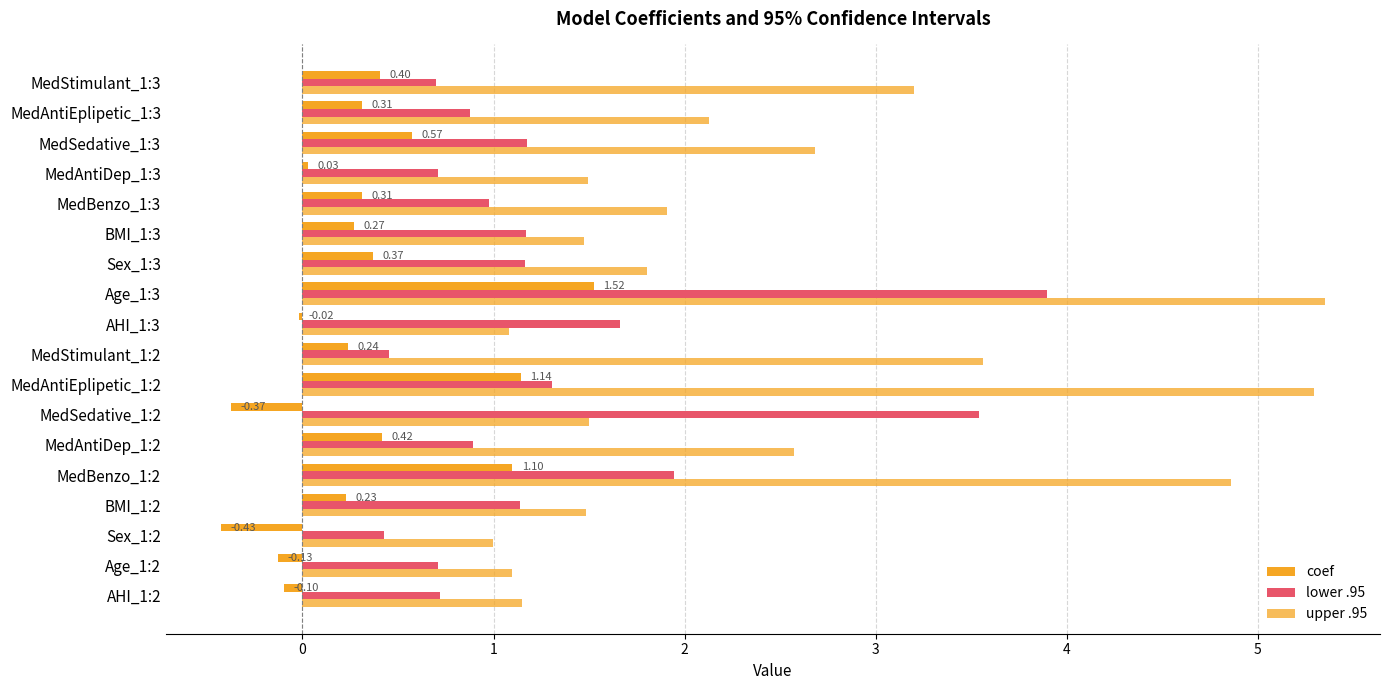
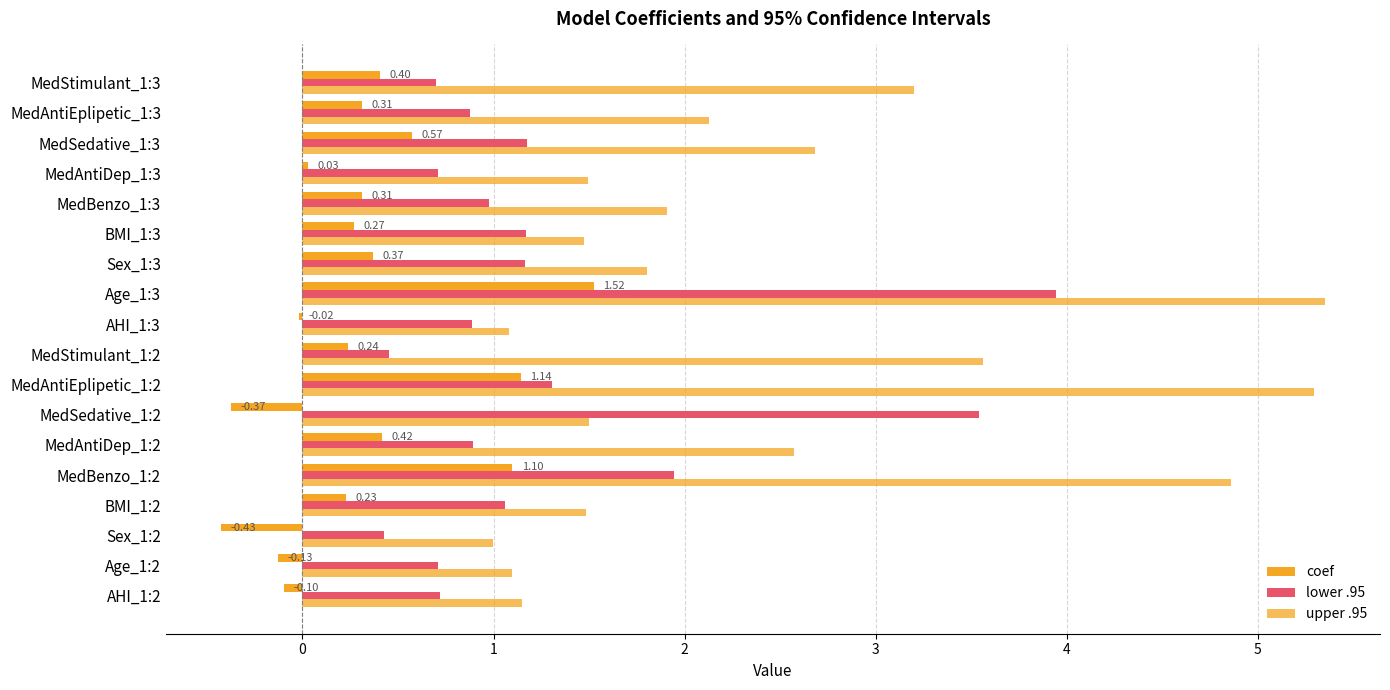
  {
    "lower .95": {
      "MedStimulant_1:3": 0.70,
      "MedAntiEplipetic_1:3": 0.87,
      "MedSedative_1:3": 1.18,
      "MedAntiDep_1:3": 0.71,
      "MedBenzo_1:3": 0.97,
      "BMI_1:3": 1.17,
      "Sex_1:3": 1.16,
-     "Age_1:3": 3.90,
-     "AHI_1:3": 1.66,
+     "Age_1:3": 3.95,
+     "AHI_1:3": 0.89,
      "MedSedative_1:2": 3.54,
      "MedAntiDep_1:2": 0.89,
      "MedBenzo_1:2": 1.95,
-     "BMI_1:2": 1.14,
+     "BMI_1:2": 1.06,
      "Sex_1:2": 0.43,
      "Age_1:2": 0.71,
      "AHI_1:2": 0.72
    }
  }
